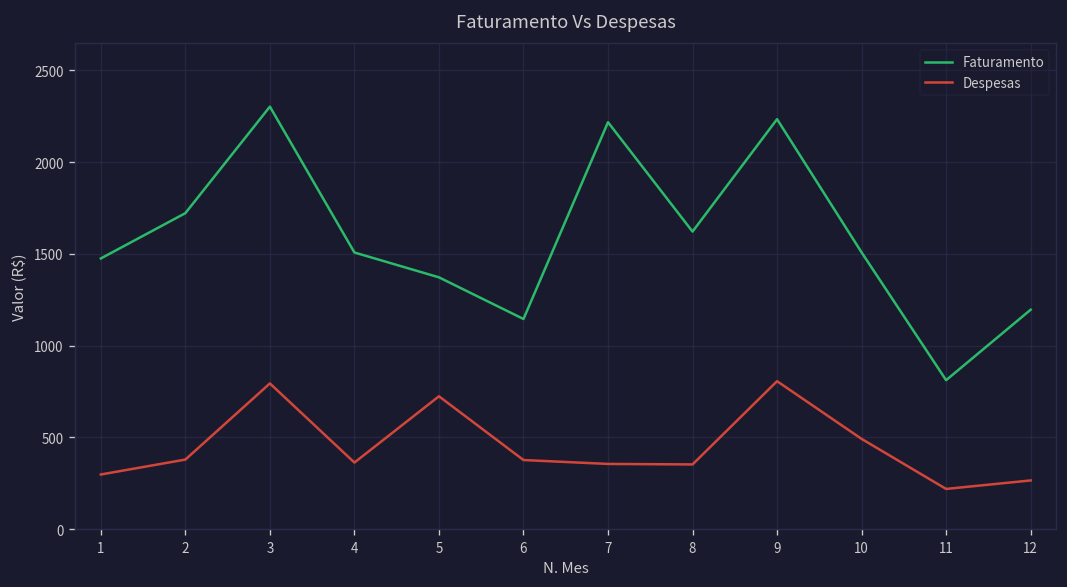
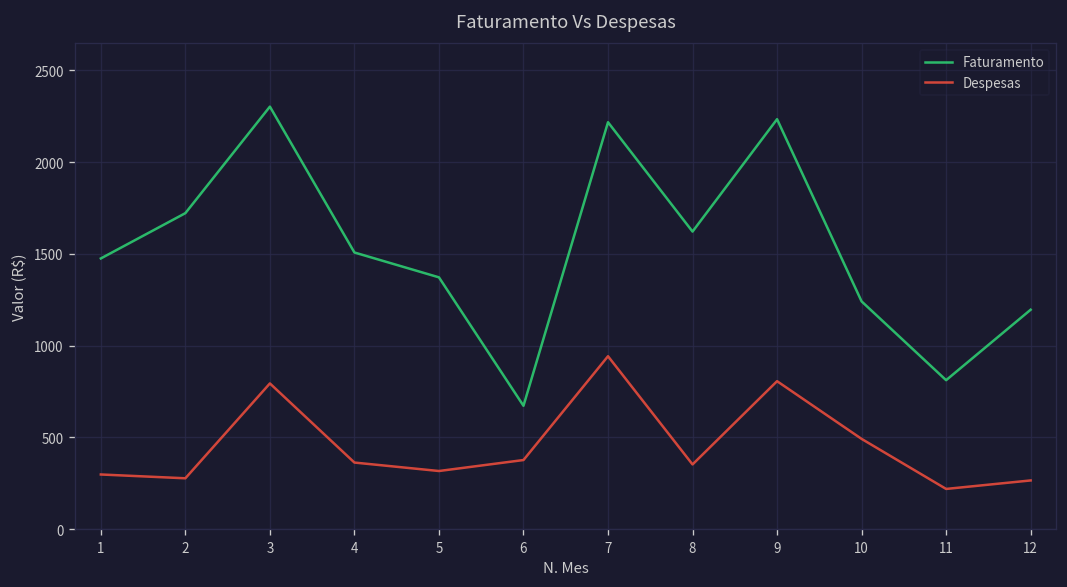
  {
    "Faturamento": {
      "1": 1480,
      "2": 1720,
      "3": 2300,
      "4": 1510,
      "5": 1370,
-     "6": 1150,
+     "6": 670,
      "7": 2220,
      "8": 1620,
      "9": 2230,
-     "10": 1510,
+     "10": 1240,
      "11": 810,
      "12": 1200
    },
    "Despesas": {
      "1": 300,
-     "2": 380,
+     "2": 280,
      "3": 790,
      "4": 360,
-     "5": 720,
+     "5": 320,
      "6": 380,
-     "7": 360,
+     "7": 940,
      "8": 350,
      "9": 810,
      "10": 490,
      "11": 220,
      "12": 270
    }
  }
